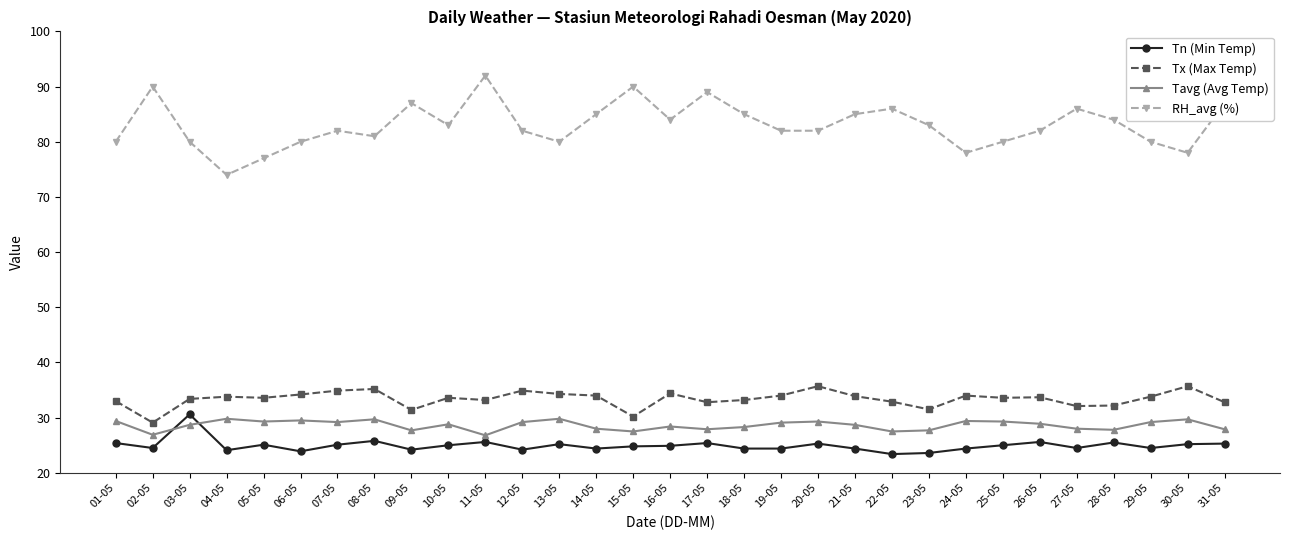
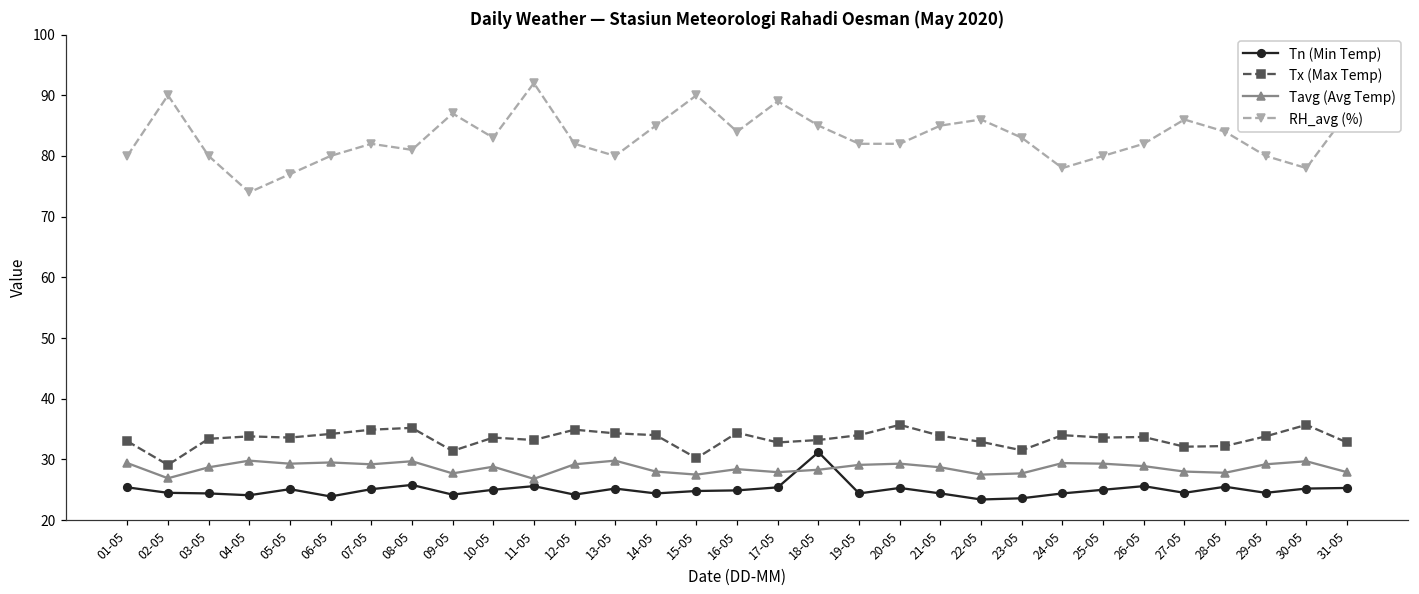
  {
    "Tn (Min Temp)": {
      "01-05": 25,
      "02-05": 25,
-     "03-05": 31,
+     "03-05": 24,
      "04-05": 24,
      "05-05": 25,
      "06-05": 24,
      "07-05": 25,
      "08-05": 26,
      "09-05": 24,
      "10-05": 25,
      "11-05": 26,
      "12-05": 24,
      "13-05": 25,
      "14-05": 24,
      "15-05": 25,
      "16-05": 25,
      "17-05": 25,
-     "18-05": 24,
+     "18-05": 31,
      "19-05": 24,
      "20-05": 25,
      "21-05": 24,
      "22-05": 23,
      "23-05": 24,
      "24-05": 24,
      "25-05": 25,
      "26-05": 26,
      "27-05": 25,
      "28-05": 26,
      "29-05": 25,
      "30-05": 25,
      "31-05": 25
    },
    "Tx (Max Temp)": {
      "01-05": 33,
      "02-05": 29,
      "03-05": 33,
      "04-05": 34,
      "05-05": 34,
      "06-05": 34,
      "07-05": 35,
      "08-05": 35,
      "09-05": 31,
      "10-05": 34,
      "11-05": 33,
      "12-05": 35,
      "13-05": 34,
      "14-05": 34,
      "15-05": 30,
      "16-05": 34,
      "17-05": 33,
      "18-05": 33,
      "19-05": 34,
      "20-05": 36,
      "21-05": 34,
      "22-05": 33,
      "23-05": 32,
      "24-05": 34,
      "25-05": 34,
      "26-05": 34,
      "27-05": 32,
      "28-05": 32,
      "29-05": 34,
      "30-05": 36,
      "31-05": 33
    }
  }
